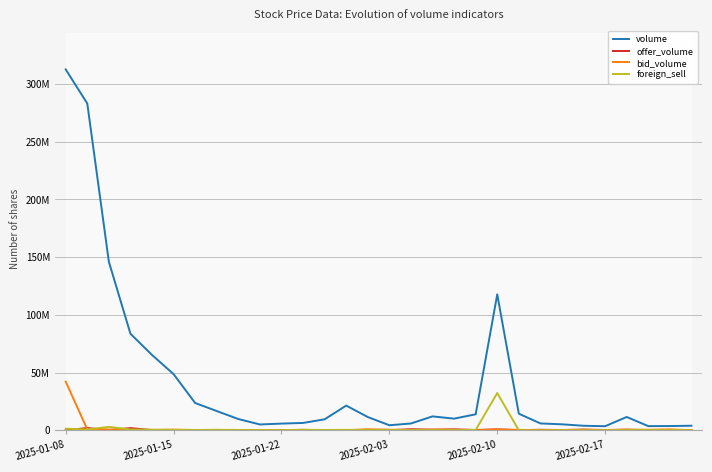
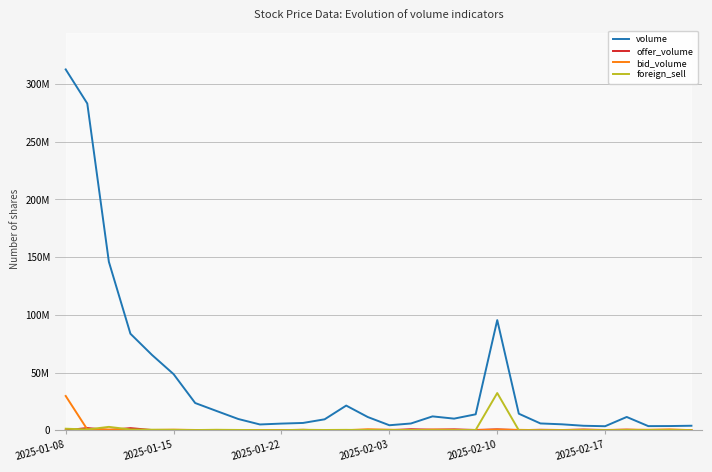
  {
    "volume": {
      "2025-01-08": 312000000,
      "2025-01-15": 49000000,
      "2025-01-22": 6000000,
      "2025-02-03": 4000000,
-     "2025-02-10": 118000000,
+     "2025-02-10": 95000000,
      "2025-02-17": 4000000
    },
    "bid_volume": {
-     "2025-01-08": 42000000
+     "2025-01-08": 30000000
    },
    "foreign_sell": {
      "2025-02-10": 32000000
    }
  }
